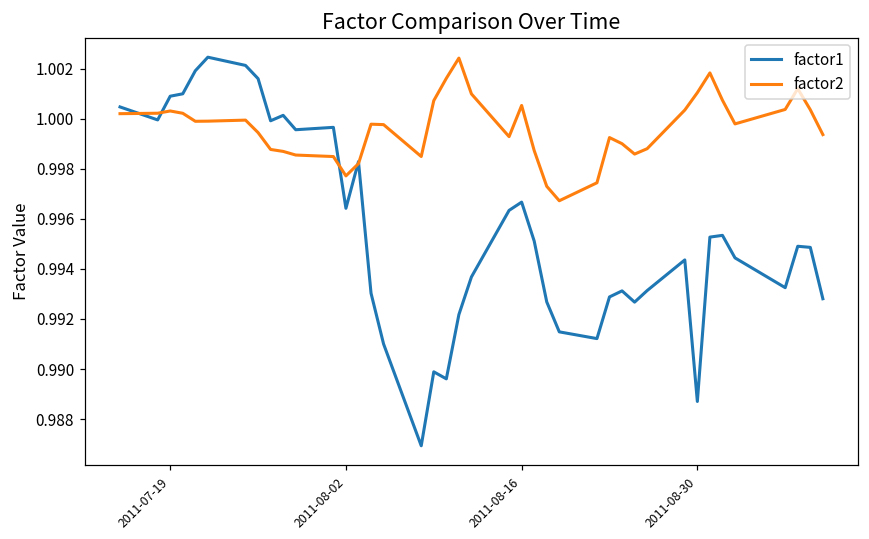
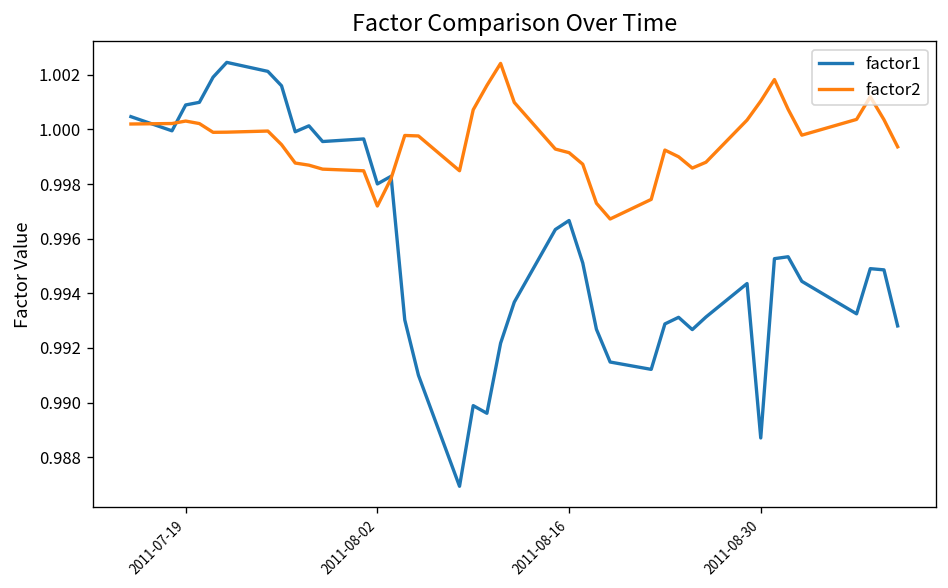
  {
    "factor1": {
      "2011-07-19": 1.0009,
-     "2011-08-02": 0.9964,
+     "2011-08-02": 0.9980,
      "2011-08-16": 0.9967,
      "2011-08-30": 0.9887
    },
    "factor2": {
      "2011-07-19": 1.0003,
-     "2011-08-02": 0.9977,
-     "2011-08-16": 1.0005,
+     "2011-08-02": 0.9972,
+     "2011-08-16": 0.9991,
      "2011-08-30": 1.0010
    }
  }
